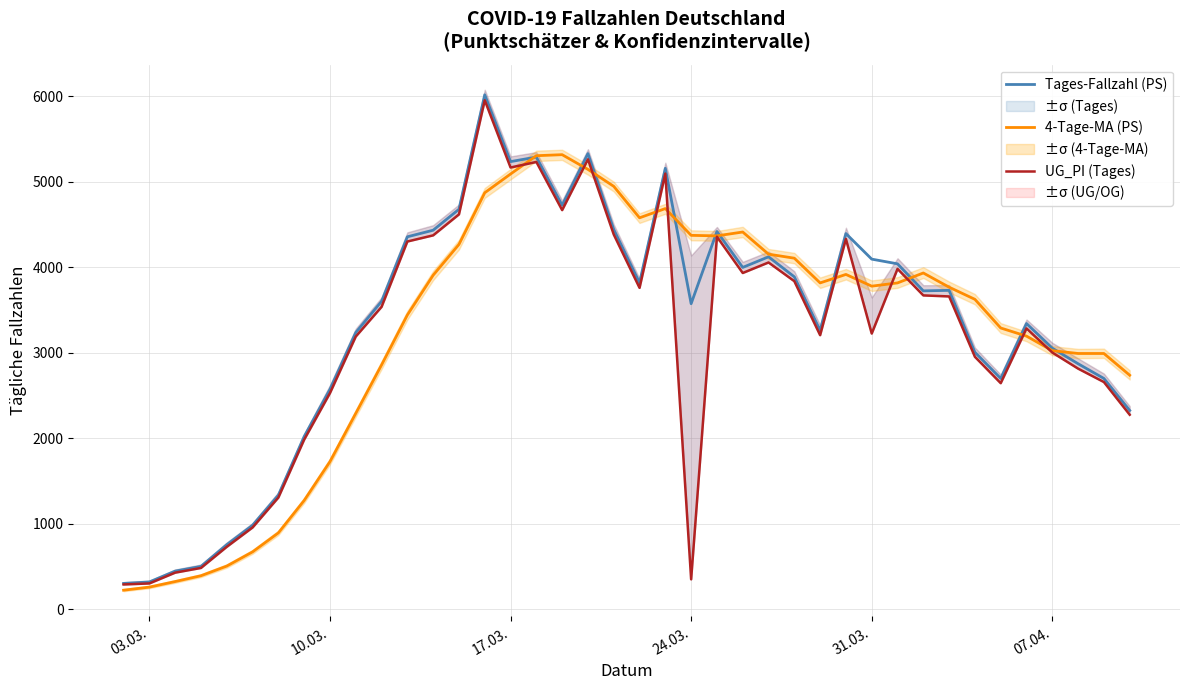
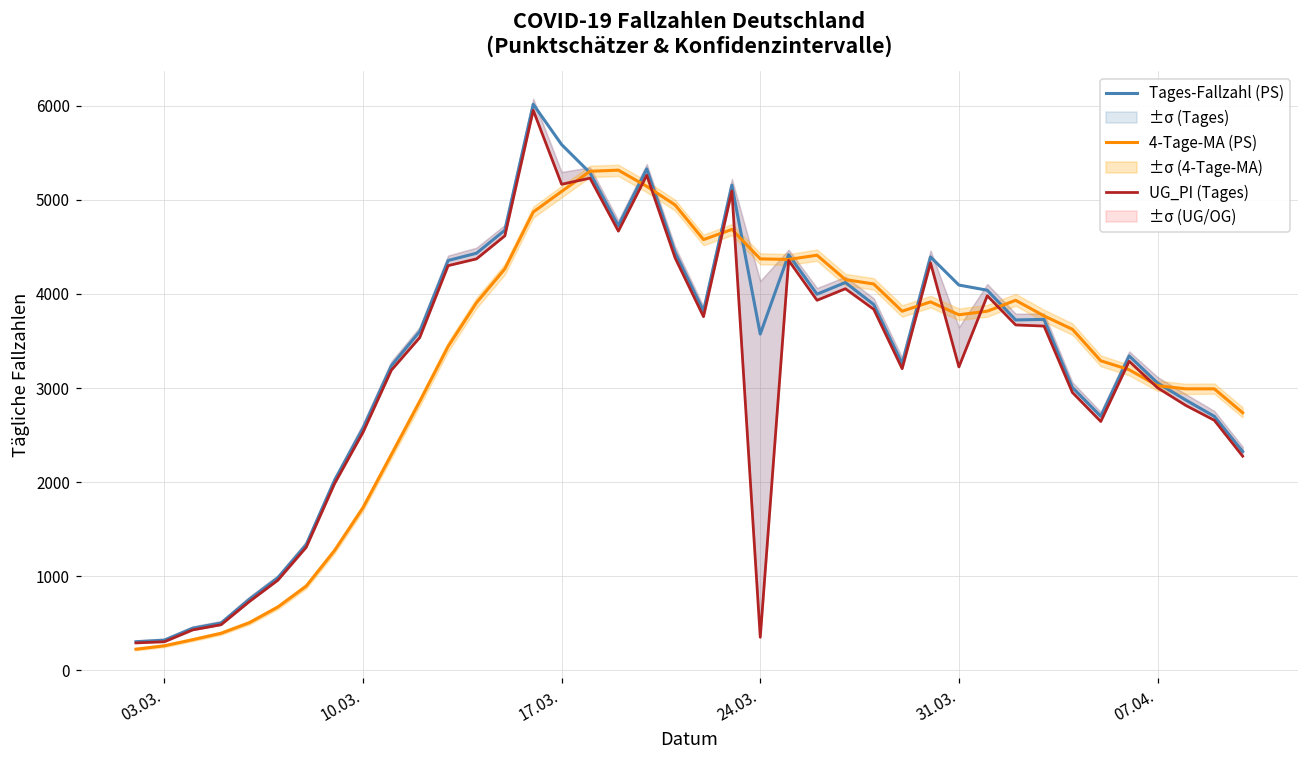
  {
    "Tages-Fallzahl (PS)": {
      "10.03.": 2600,
-     "17.03.": 5200,
+     "17.03.": 5600,
      "24.03.": 3600,
      "31.03.": 4100
    },
    "UG_PI (Tages)": {
      "10.03.": 2500,
      "24.03.": 400,
      "31.03.": 3200
    }
  }
